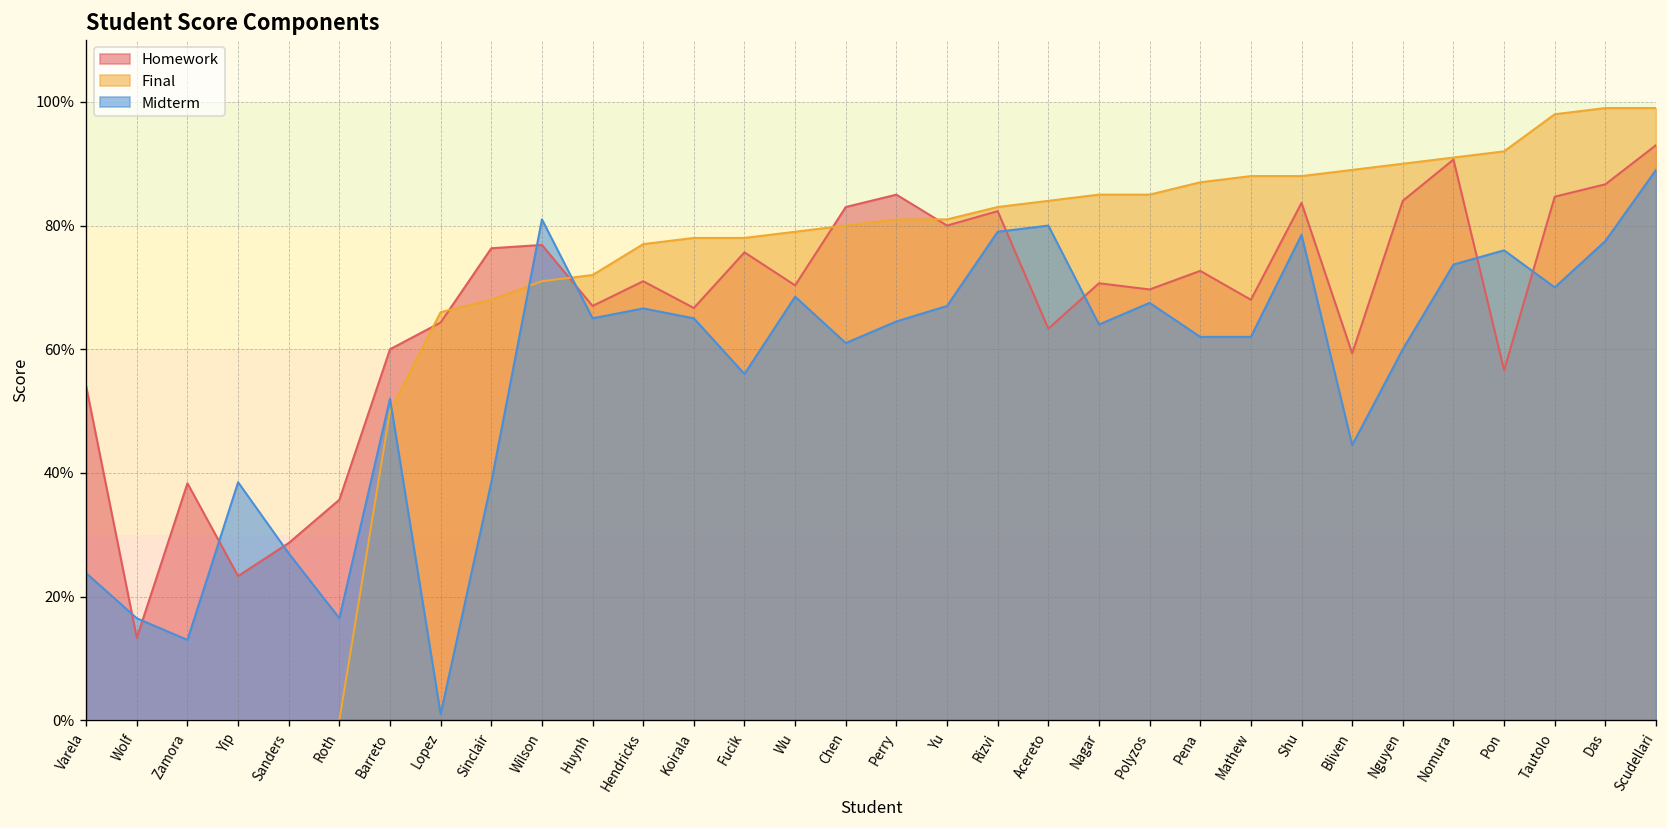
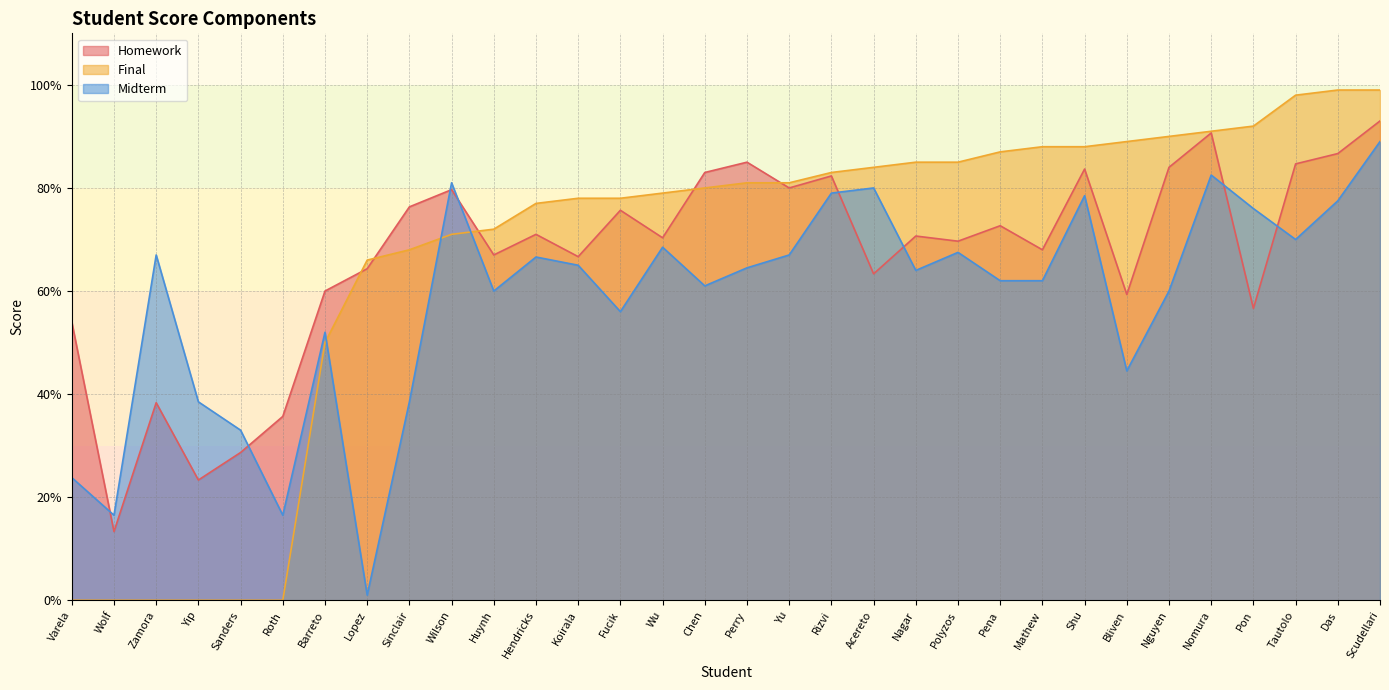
  {
    "Homework": {
      "Varela": "54%",
      "Wolf": "13%",
      "Zamora": "38%",
      "Yip": "23%",
      "Sanders": "29%",
      "Roth": "36%",
      "Barreto": "60%",
      "Lopez": "64%",
      "Sinclair": "76%",
-     "Wilson": "77%",
+     "Wilson": "80%",
      "Huynh": "67%",
      "Hendricks": "71%",
      "Koirala": "67%",
      "Fucik": "76%",
      "Wu": "70%",
      "Chen": "83%",
      "Perry": "85%",
      "Yu": "80%",
      "Rizvi": "82%",
      "Acereto": "63%",
      "Nagar": "71%",
      "Polyzos": "70%",
      "Pena": "73%",
      "Mathew": "68%",
      "Shu": "84%",
      "Bliven": "59%",
      "Nguyen": "84%",
      "Pon": "57%",
      "Tautolo": "85%",
      "Das": "87%",
      "Scudellari": "93%"
    },
    "Final": {
      "Varela": "0%",
      "Wolf": "0%",
      "Zamora": "0%",
      "Yip": "0%",
      "Sanders": "0%",
      "Roth": "0%",
      "Barreto": "50%",
      "Lopez": "66%",
      "Sinclair": "68%",
      "Wilson": "71%",
      "Huynh": "72%",
      "Hendricks": "77%",
      "Koirala": "78%",
      "Fucik": "78%",
      "Wu": "79%",
      "Chen": "80%",
      "Perry": "81%",
      "Yu": "81%",
      "Rizvi": "83%",
      "Acereto": "84%",
      "Nagar": "85%",
      "Polyzos": "85%",
      "Pena": "87%",
      "Mathew": "88%",
      "Shu": "88%",
      "Bliven": "89%",
      "Nguyen": "90%",
      "Pon": "92%",
      "Tautolo": "98%",
      "Das": "99%",
      "Scudellari": "99%"
    },
    "Midterm": {
      "Varela": "24%",
      "Wolf": "17%",
-     "Zamora": "13%",
+     "Zamora": "67%",
      "Yip": "39%",
-     "Sanders": "27%",
+     "Sanders": "33%",
      "Roth": "17%",
      "Barreto": "52%",
      "Lopez": "1%",
      "Sinclair": "39%",
      "Wilson": "81%",
-     "Huynh": "65%",
+     "Huynh": "60%",
      "Hendricks": "67%",
      "Koirala": "65%",
      "Fucik": "56%",
      "Wu": "69%",
      "Chen": "61%",
      "Perry": "65%",
      "Yu": "67%",
      "Rizvi": "79%",
      "Acereto": "80%",
      "Nagar": "64%",
      "Polyzos": "68%",
      "Pena": "62%",
      "Mathew": "62%",
      "Shu": "79%",
      "Bliven": "45%",
      "Nguyen": "60%",
-     "Nomura": "74%",
+     "Nomura": "83%",
      "Pon": "76%",
      "Tautolo": "70%",
      "Das": "78%",
      "Scudellari": "89%"
    }
  }
